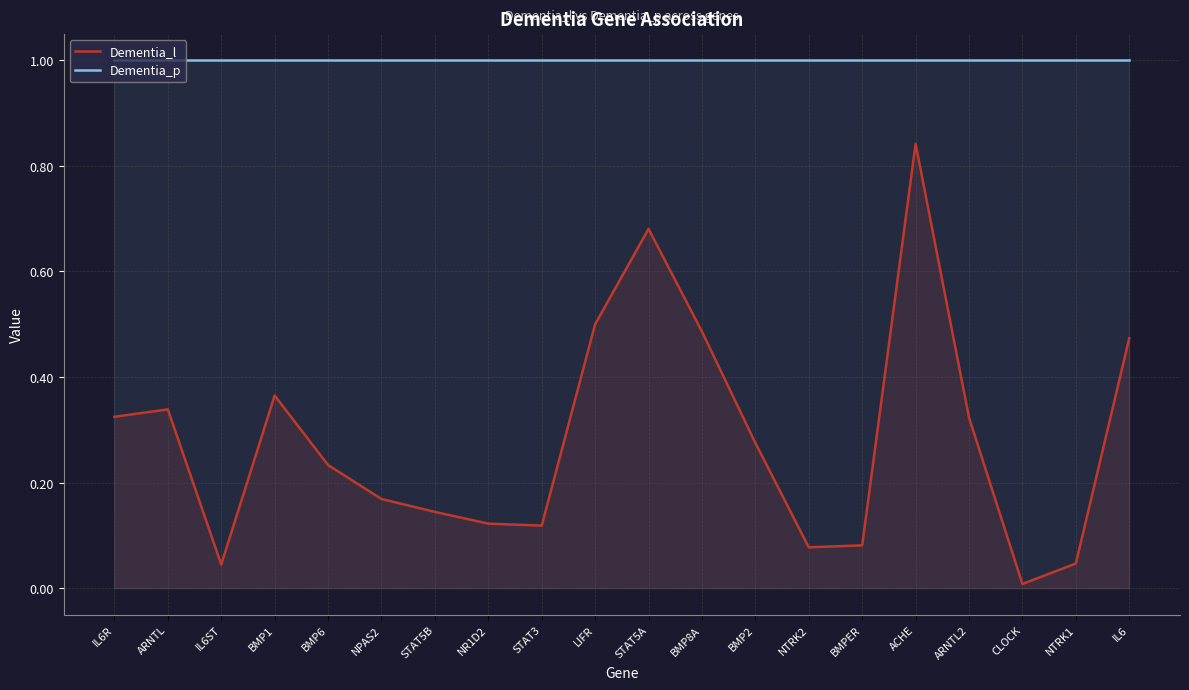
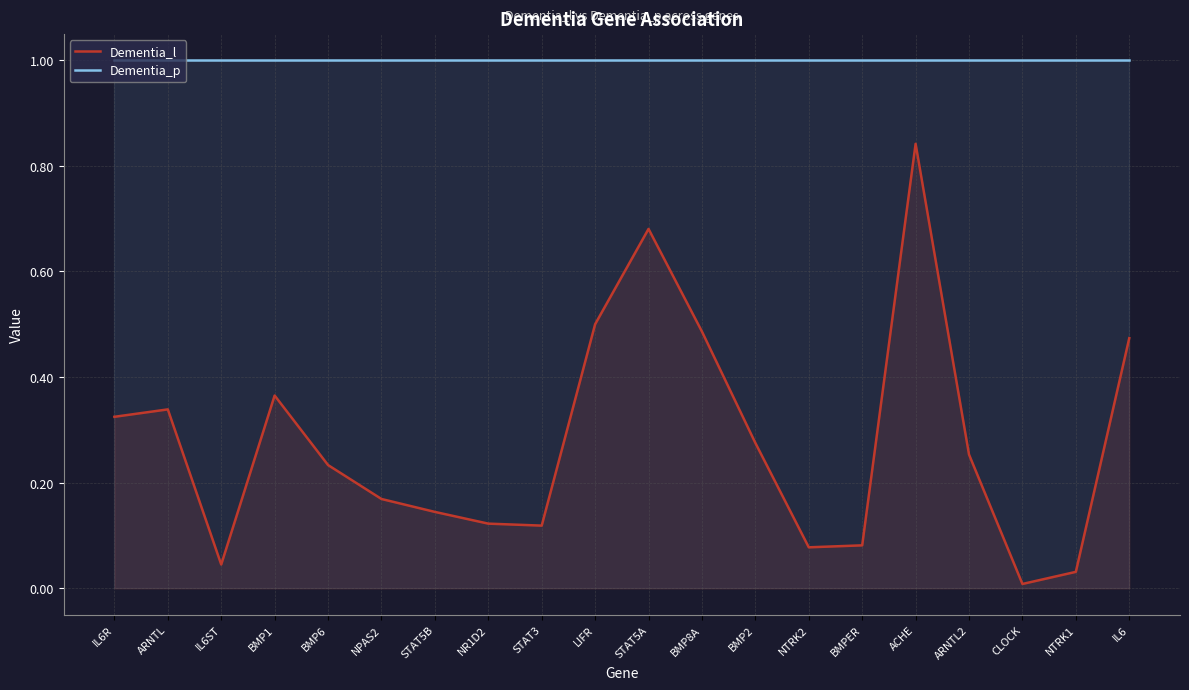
  {
    "Dementia_l": {
      "IL6R": 0.32,
      "ARNTL": 0.34,
      "IL6ST": 0.05,
      "BMP1": 0.37,
      "BMP6": 0.23,
      "NPAS2": 0.17,
      "STAT5B": 0.14,
      "NR1D2": 0.12,
      "STAT3": 0.12,
      "LIFR": 0.50,
      "STAT5A": 0.68,
      "BMP8A": 0.49,
      "BMP2": 0.28,
      "NTRK2": 0.08,
      "BMPER": 0.08,
      "ACHE": 0.84,
-     "ARNTL2": 0.32,
+     "ARNTL2": 0.25,
      "CLOCK": 0.01,
-     "NTRK1": 0.05,
+     "NTRK1": 0.03,
      "IL6": 0.47
    },
    "Dementia_p": {
      "IL6ST": 1.00,
      "BMP1": 1.00,
      "BMP6": 1.00,
      "NPAS2": 1.00,
      "STAT5B": 1.00,
      "NR1D2": 1.00,
      "STAT3": 1.00,
      "LIFR": 1.00,
      "STAT5A": 1.00,
      "BMP8A": 1.00,
      "BMP2": 1.00,
      "NTRK2": 1.00,
      "BMPER": 1.00,
      "ACHE": 1.00,
      "ARNTL2": 1.00,
      "CLOCK": 1.00,
      "NTRK1": 1.00,
      "IL6": 1.00
    }
  }
